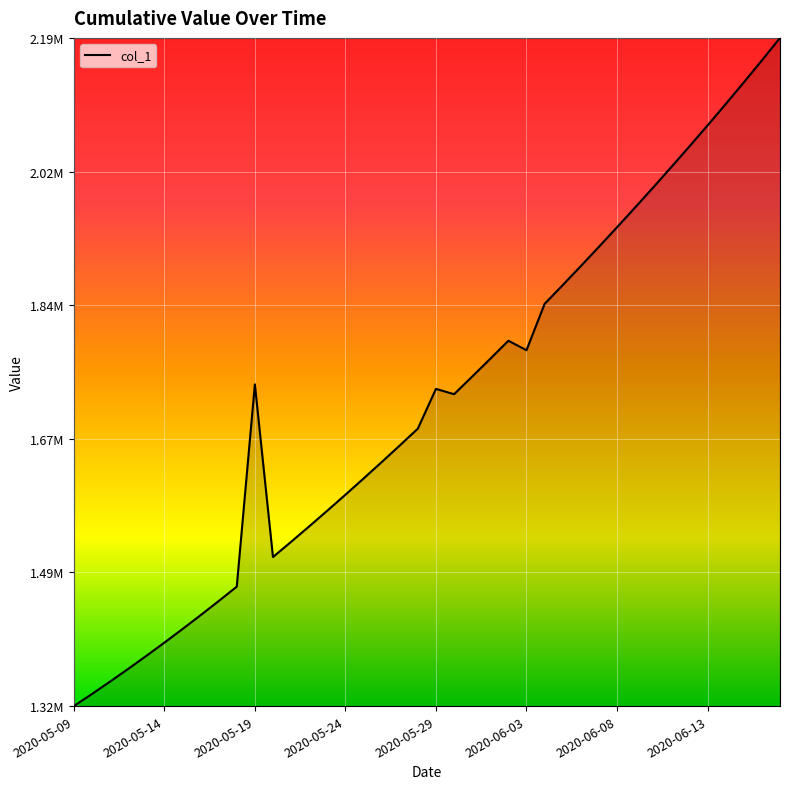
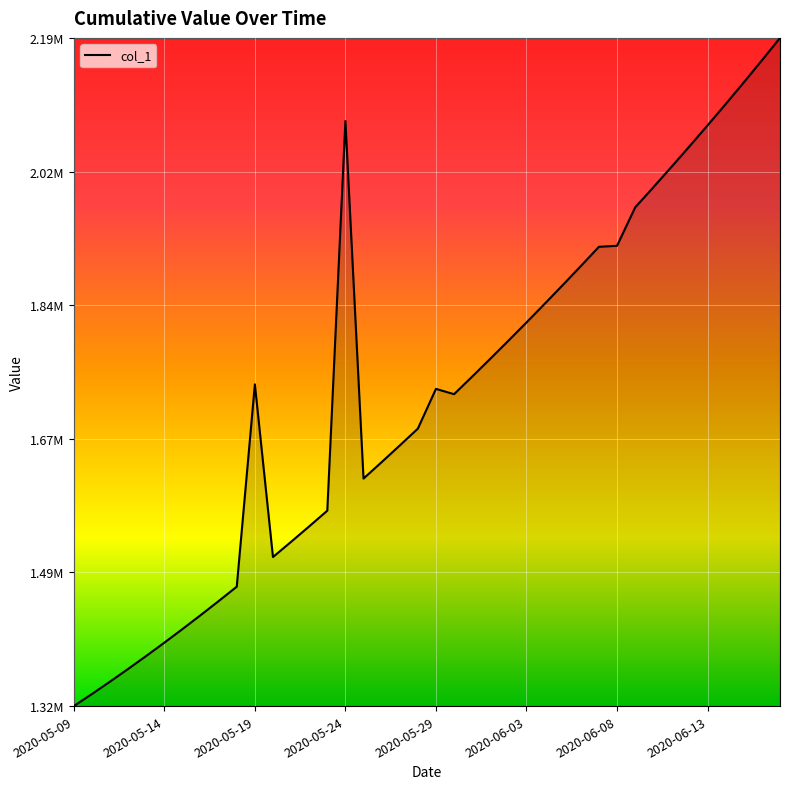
  {
    "2020-05-09": 1320000,
    "2020-05-14": 1400000,
    "2020-05-19": 1740000,
-   "2020-05-24": 1590000,
+   "2020-05-24": 2080000,
    "2020-05-29": 1730000,
-   "2020-06-03": 1780000,
-   "2020-06-08": 1940000,
+   "2020-06-03": 1820000,
+   "2020-06-08": 1920000,
    "2020-06-13": 2080000
  }
